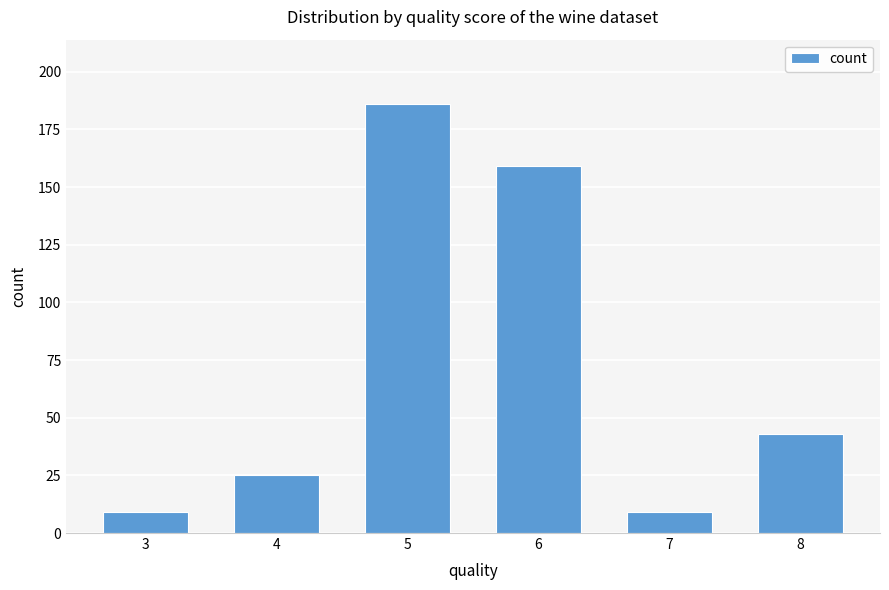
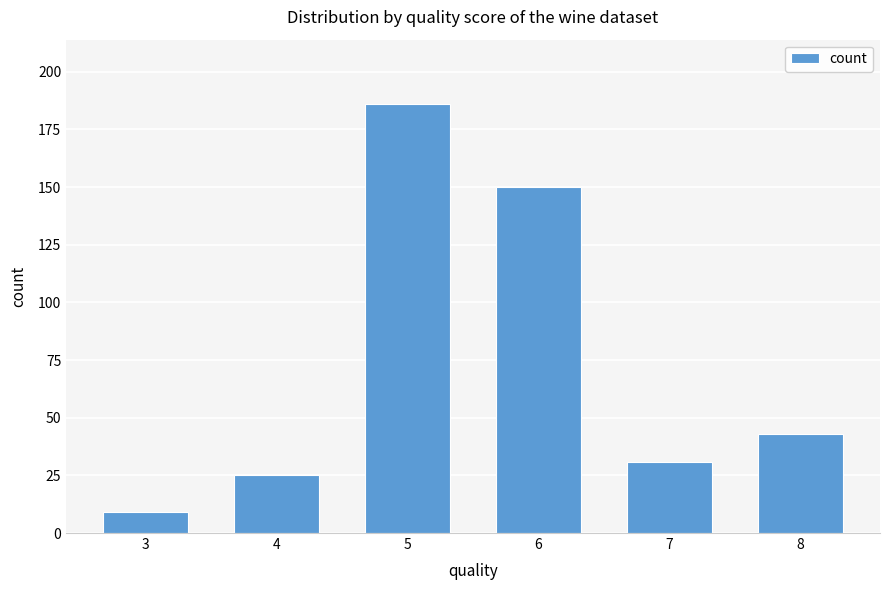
  {
    "3": 9,
    "4": 25,
    "5": 186,
-   "6": 159,
-   "7": 9,
+   "6": 150,
+   "7": 31,
    "8": 43
  }
